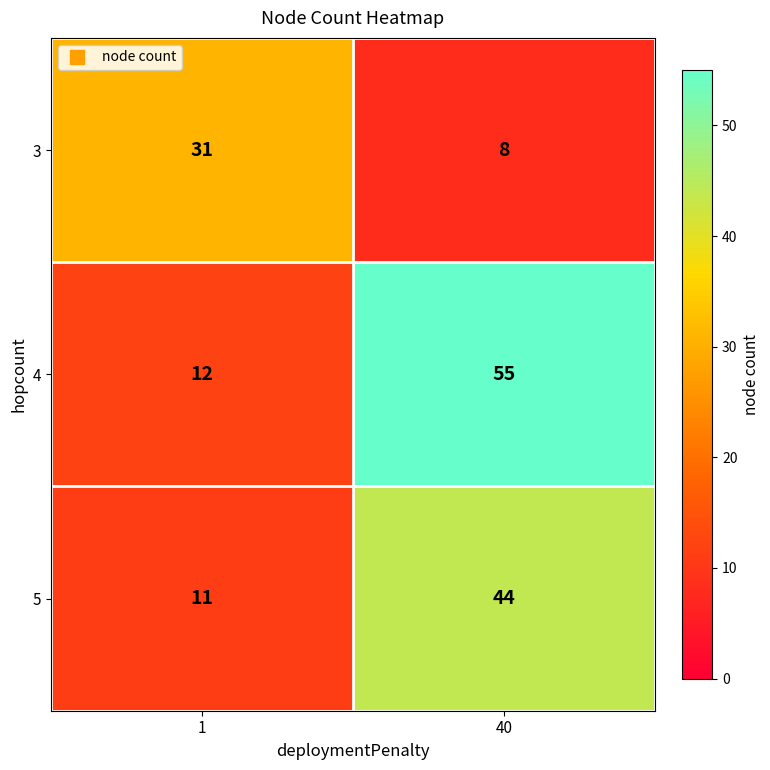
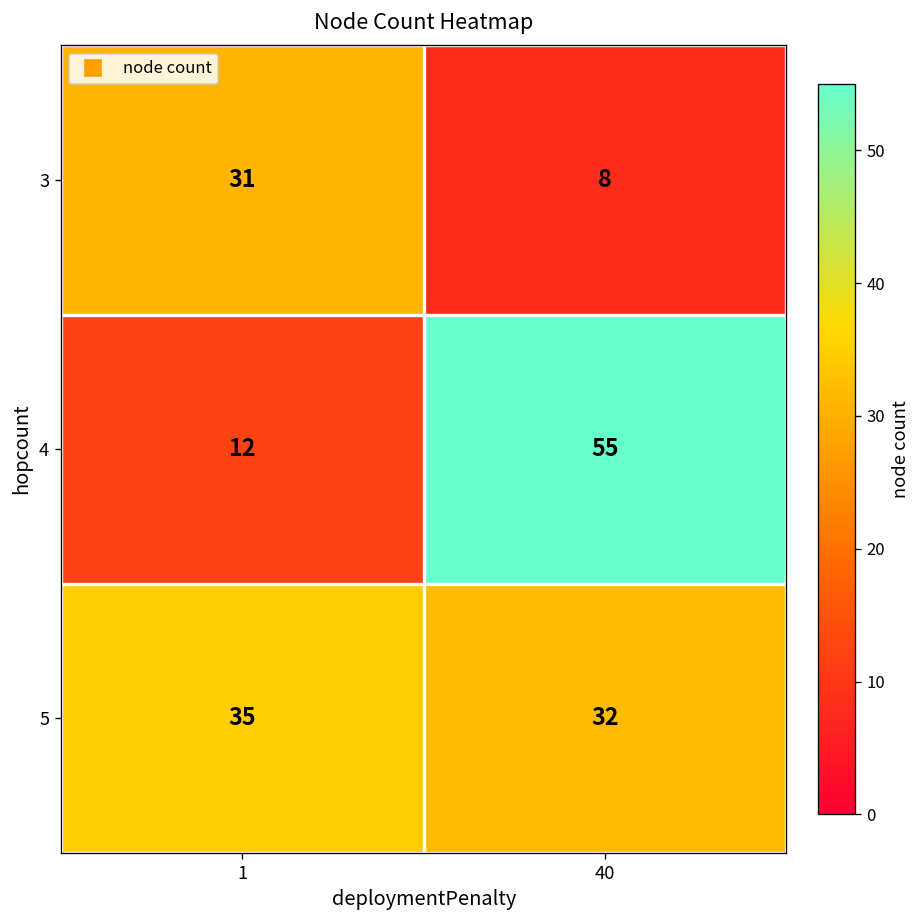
  {
    "3": {
      "1": 31,
      "40": 8
    },
    "4": {
      "1": 12,
      "40": 55
    },
    "5": {
-     "1": 11,
-     "40": 44
+     "1": 35,
+     "40": 32
    }
  }
